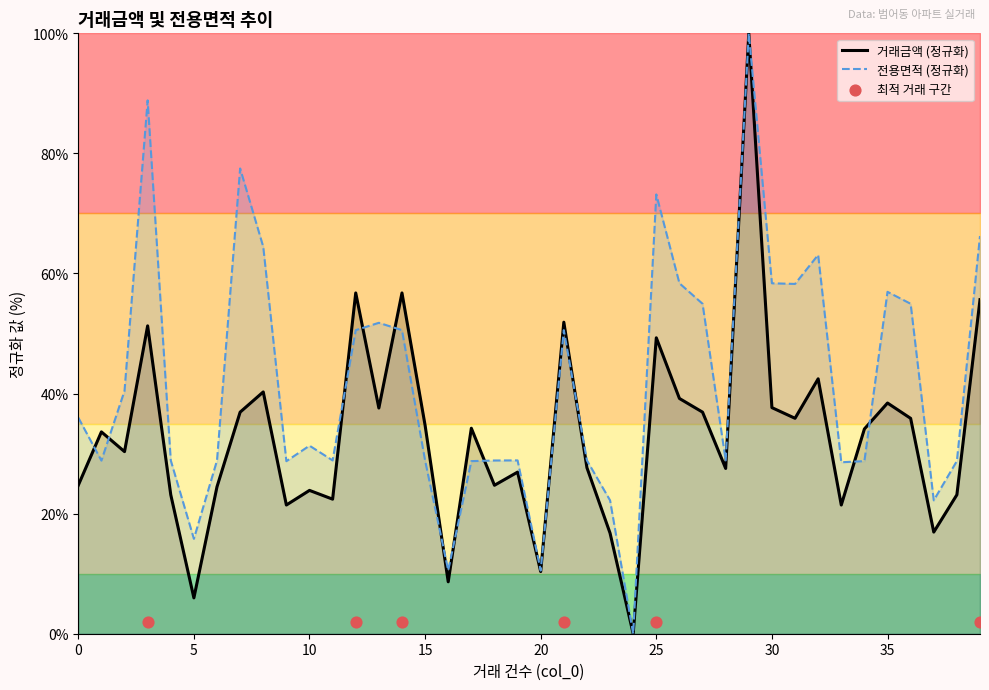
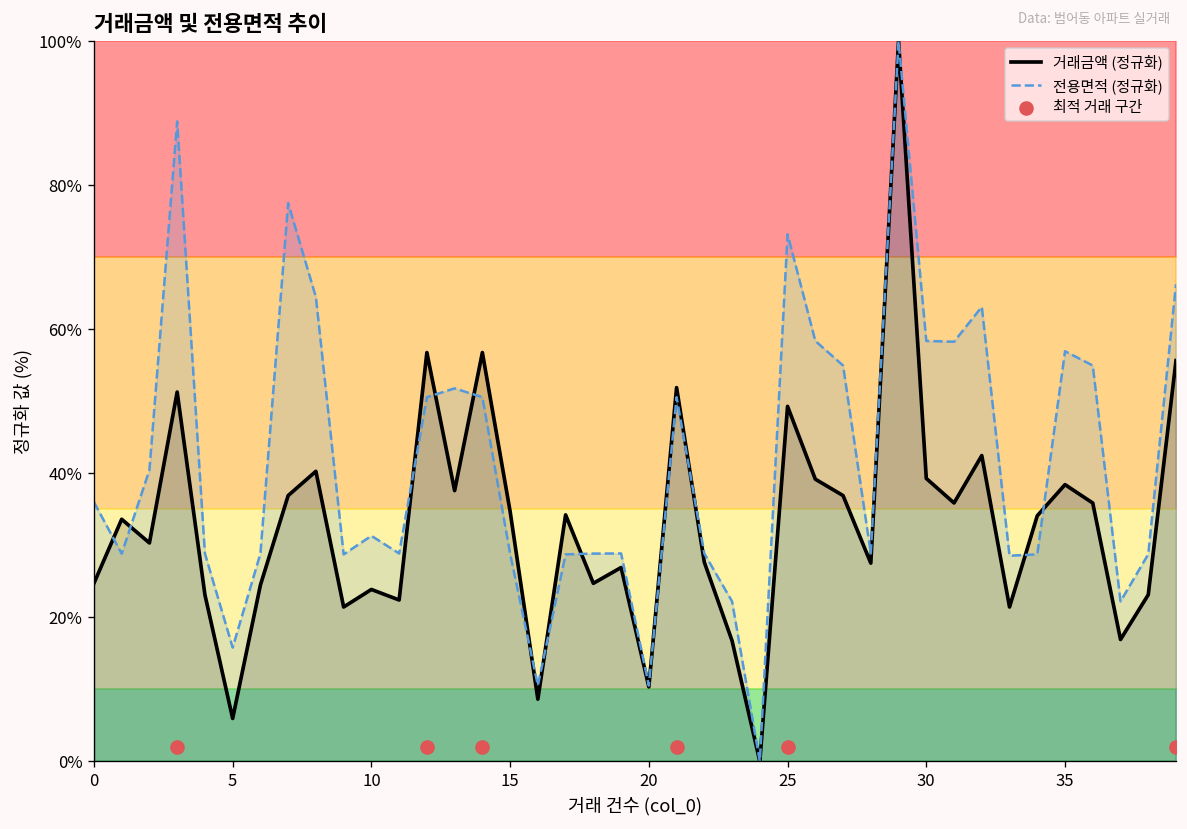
  {
    "거래금액 (정규화)": {
      "0": "25%",
      "5": "6%",
      "10": "24%",
      "25": "49%",
-     "30": "38%",
+     "30": "39%",
      "35": "38%"
    },
    "전용면적 (정규화)": {
      "0": "36%",
      "5": "16%",
      "10": "31%",
      "15": "29%",
      "25": "73%",
      "30": "58%",
      "35": "57%"
    }
  }
